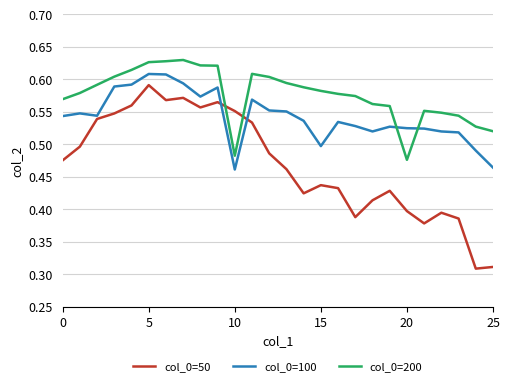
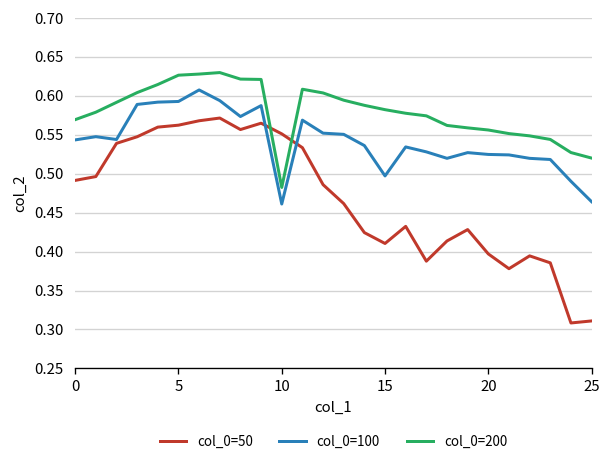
  {
    "col_0=50": {
-     "0": 0.48,
-     "5": 0.59,
+     "0": 0.49,
+     "5": 0.56,
      "10": 0.55,
-     "15": 0.44,
+     "15": 0.41,
      "20": 0.40,
      "25": 0.31
    },
    "col_0=100": {
      "0": 0.54,
-     "5": 0.61,
+     "5": 0.59,
      "10": 0.46,
      "15": 0.50,
      "20": 0.52,
      "25": 0.46
    },
    "col_0=200": {
      "0": 0.57,
      "5": 0.63,
      "10": 0.48,
      "15": 0.58,
-     "20": 0.48,
+     "20": 0.56,
      "25": 0.52
    }
  }
